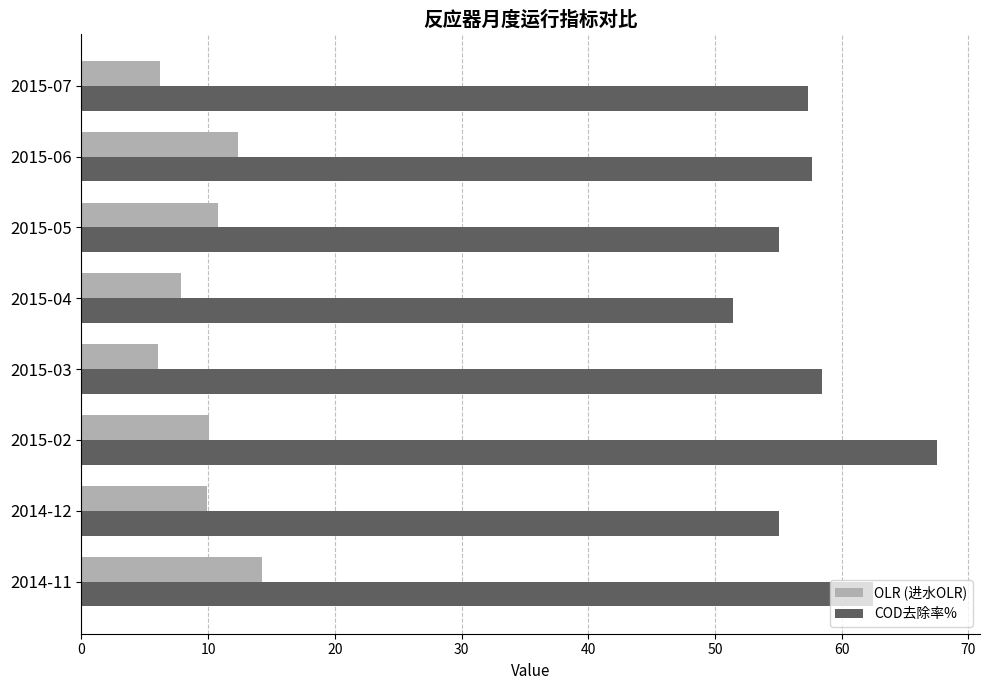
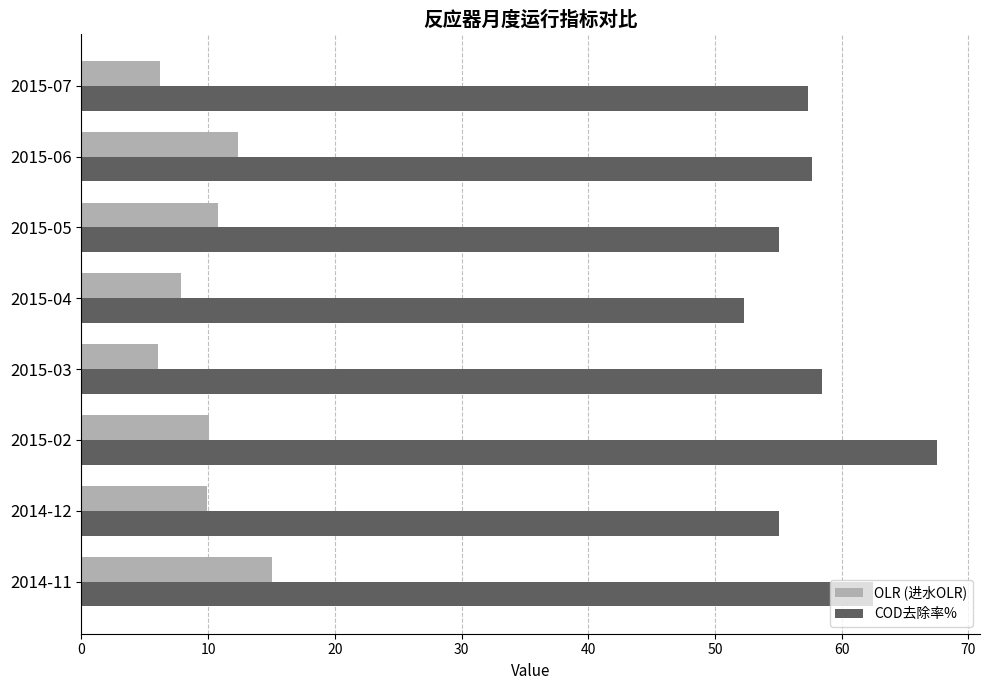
  {
    "OLR (进水OLR)": {
      "2015-07": 6.2,
      "2015-06": 12.4,
      "2015-05": 10.8,
      "2015-04": 7.9,
      "2015-03": 6.0,
      "2015-02": 10.1,
      "2014-12": 9.9,
-     "2014-11": 14.2
+     "2014-11": 15.1
    },
    "COD去除率%": {
      "2015-07": 57.3,
      "2015-06": 57.6,
      "2015-05": 55.1,
-     "2015-04": 51.4,
+     "2015-04": 52.3,
      "2015-03": 58.5,
      "2015-02": 67.5,
      "2014-12": 55.0
    }
  }
